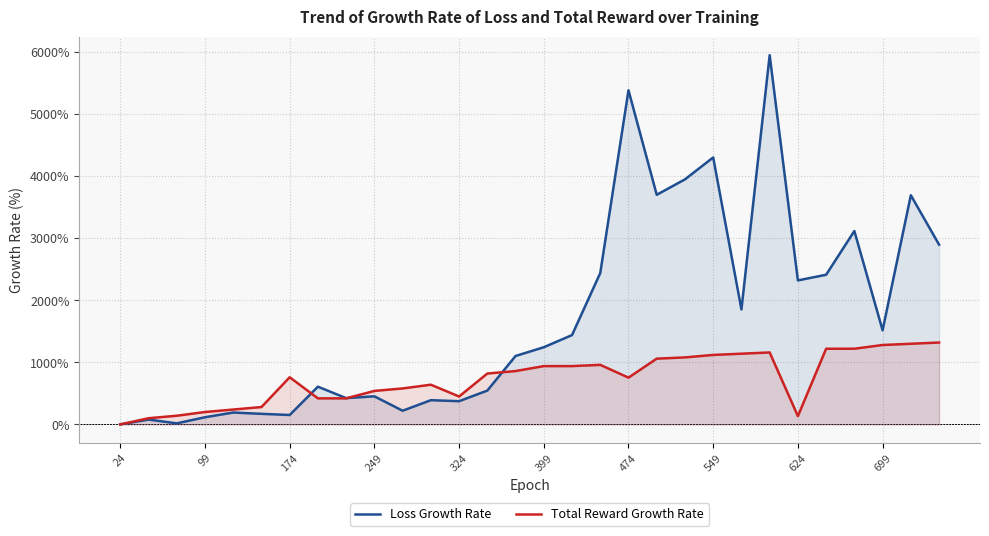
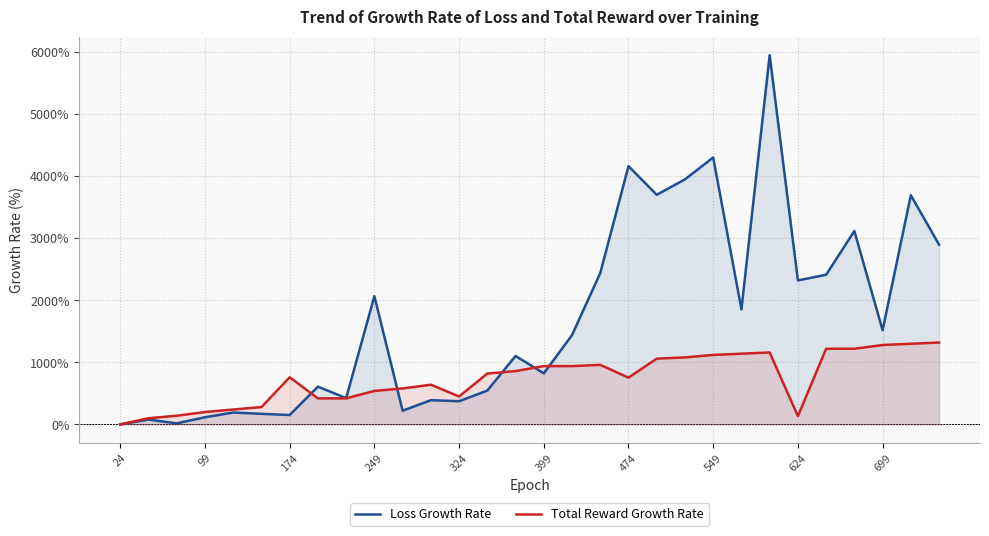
  {
    "Loss Growth Rate": {
      "99": "100%",
      "174": "200%",
-     "249": "500%",
+     "249": "2100%",
      "324": "400%",
-     "399": "1200%",
-     "474": "5400%",
+     "399": "800%",
+     "474": "4200%",
      "549": "4300%",
      "624": "2300%",
      "699": "1500%"
    },
    "Total Reward Growth Rate": {
      "99": "200%",
      "174": "800%",
      "249": "500%",
      "324": "400%",
      "399": "900%",
      "474": "800%",
      "549": "1100%",
      "624": "100%",
      "699": "1300%"
    }
  }
